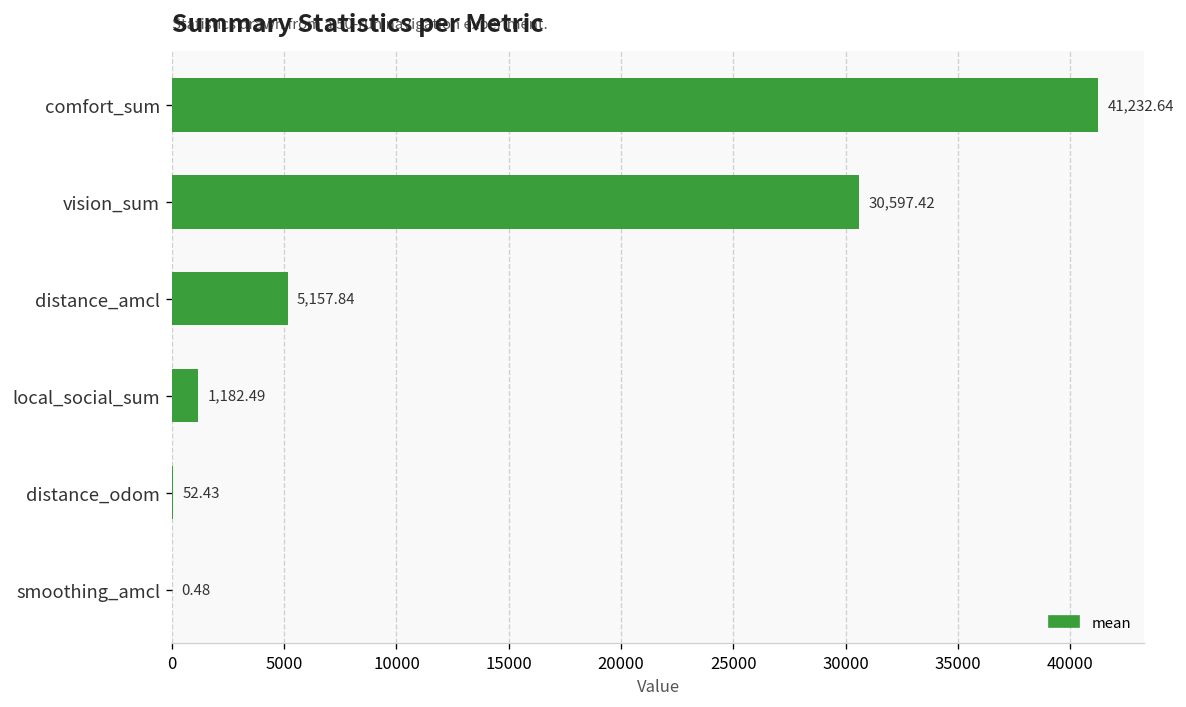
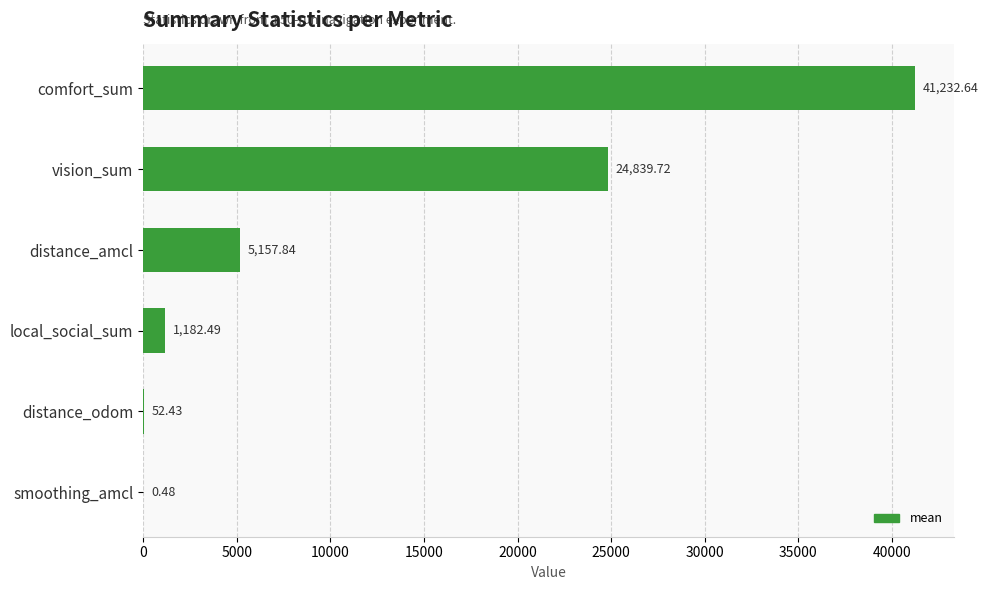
  {
    "comfort_sum": "41,232.64",
-   "vision_sum": "30,597.42",
+   "vision_sum": "24,839.72",
    "distance_amcl": "5,157.84",
    "local_social_sum": "1,182.49",
    "distance_odom": "52.43",
    "smoothing_amcl": "0.48"
  }
